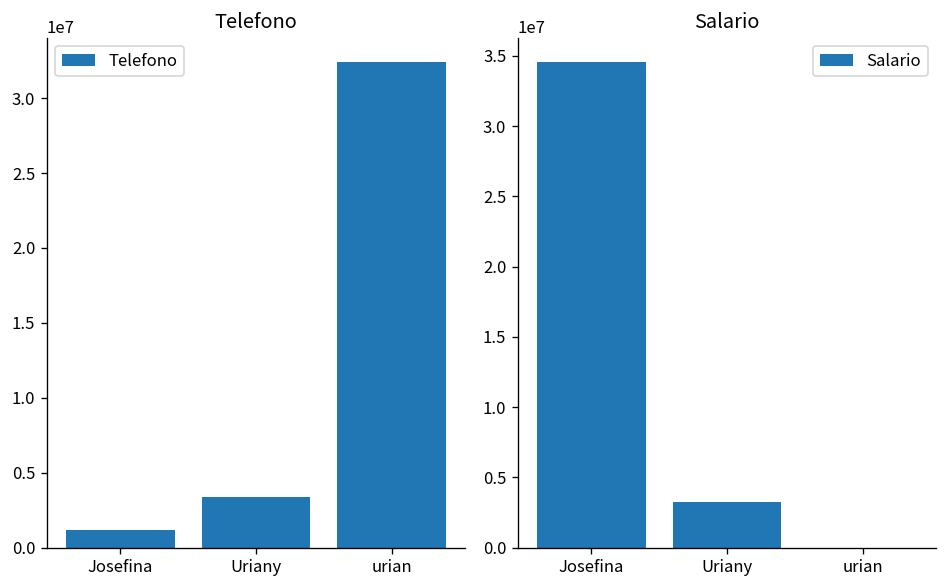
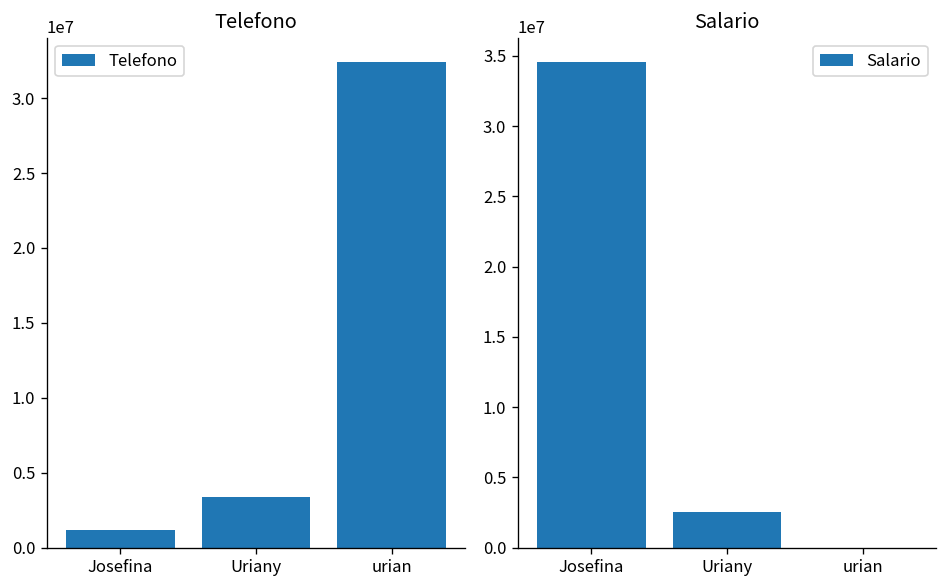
  {
    "Telefono": {
      "Josefina": 1200000,
      "Uriany": 3400000,
      "urian": 32400000
    },
    "Salario": {
      "Josefina": 34600000,
-     "Uriany": 3200000
+     "Uriany": 2500000
    }
  }
